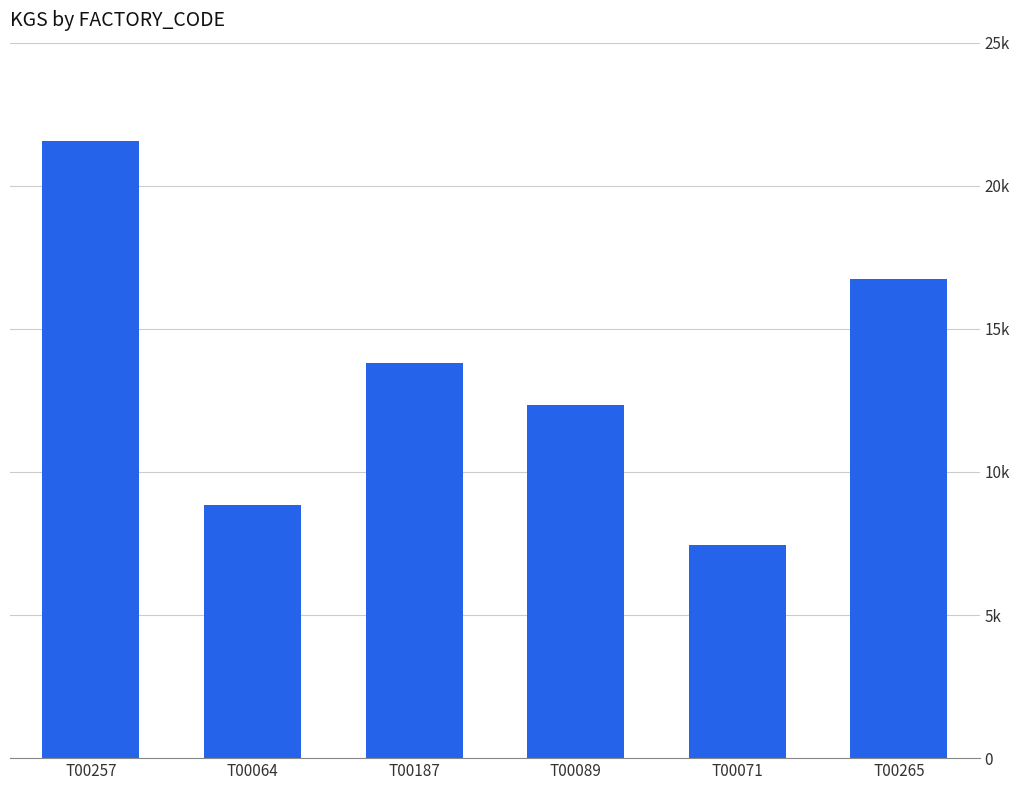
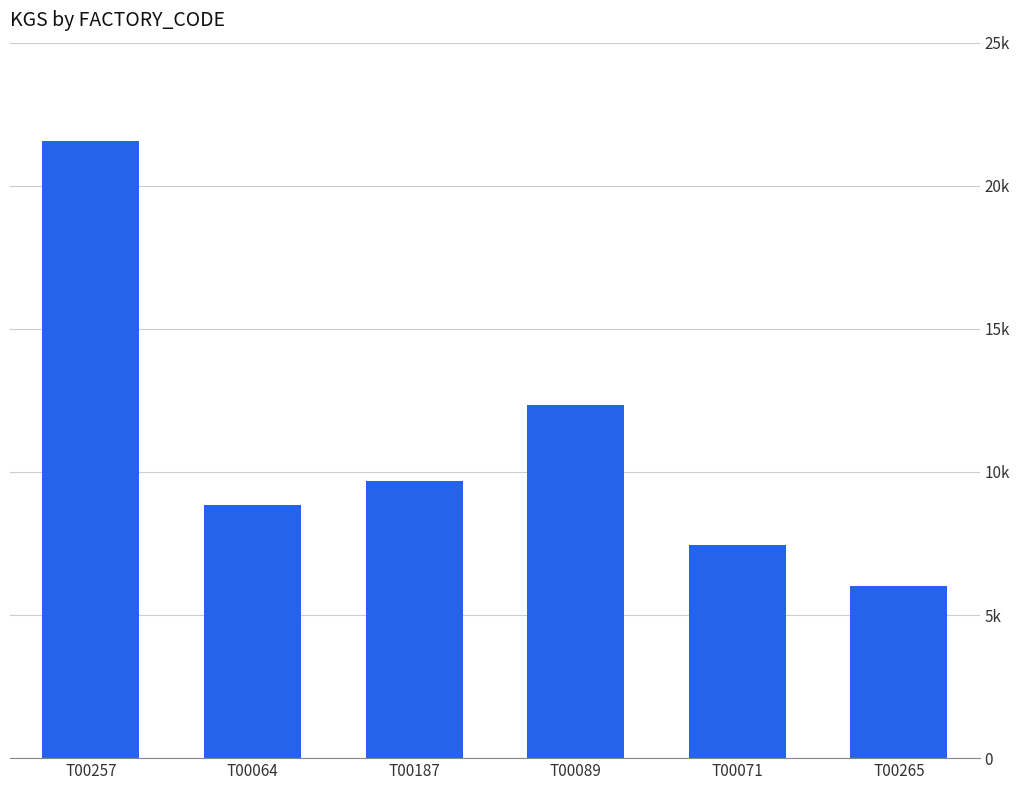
  {
    "T00257": 21600,
    "T00064": 8800,
-   "T00187": 13800,
+   "T00187": 9700,
    "T00089": 12300,
    "T00071": 7500,
-   "T00265": 16700
+   "T00265": 6000
  }
